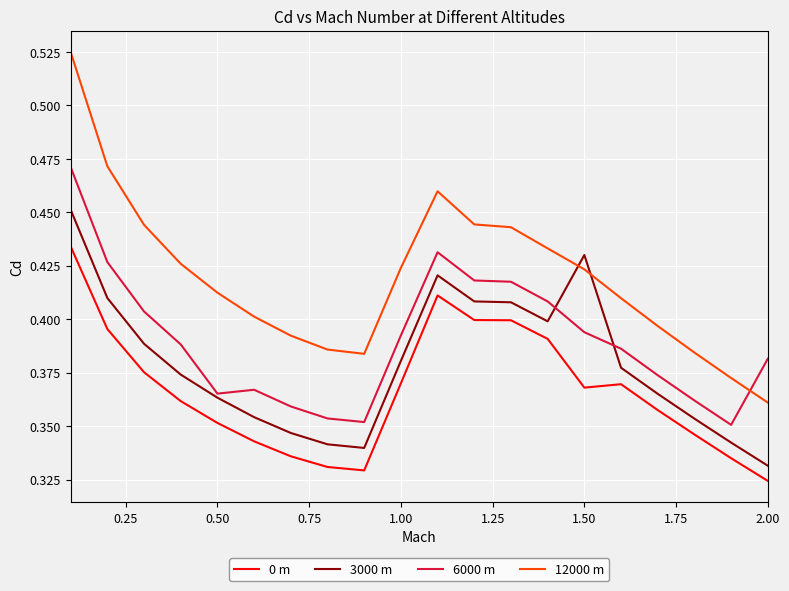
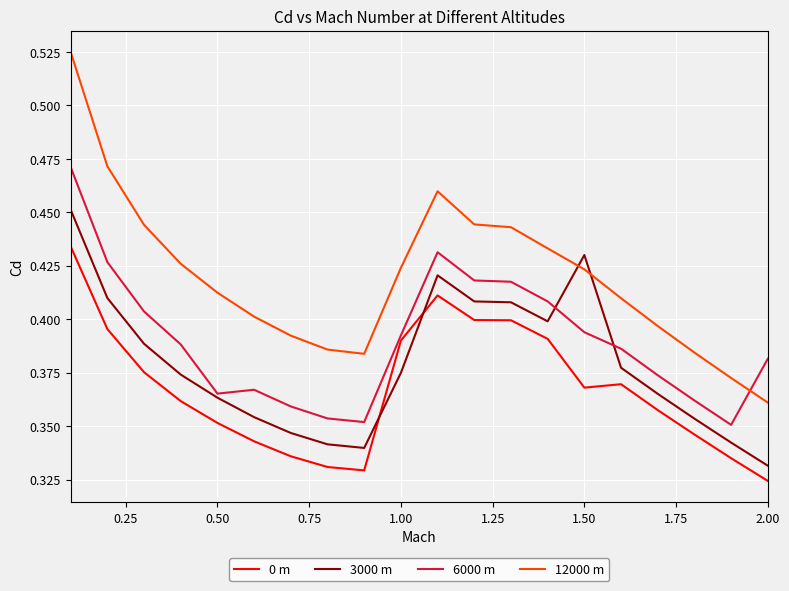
  {
    "0 m": {
      "0.50": 0.352,
-     "1.00": 0.37,
+     "1.00": 0.39,
      "1.50": 0.368,
      "2.00": 0.324
    },
    "3000 m": {
      "0.50": 0.363,
-     "1.00": 0.381,
+     "1.00": 0.375,
      "1.50": 0.430,
      "2.00": 0.332
    },
    "6000 m": {
      "0.50": 0.365,
      "1.00": 0.392,
      "1.50": 0.394,
      "2.00": 0.382
    },
    "12000 m": {
      "0.50": 0.412,
      "1.00": 0.424,
      "1.50": 0.423,
      "2.00": 0.361
    }
  }
